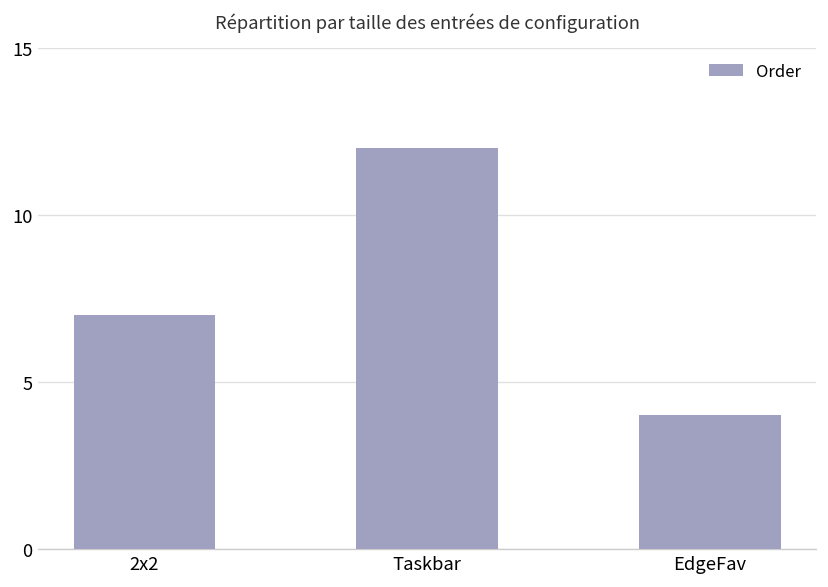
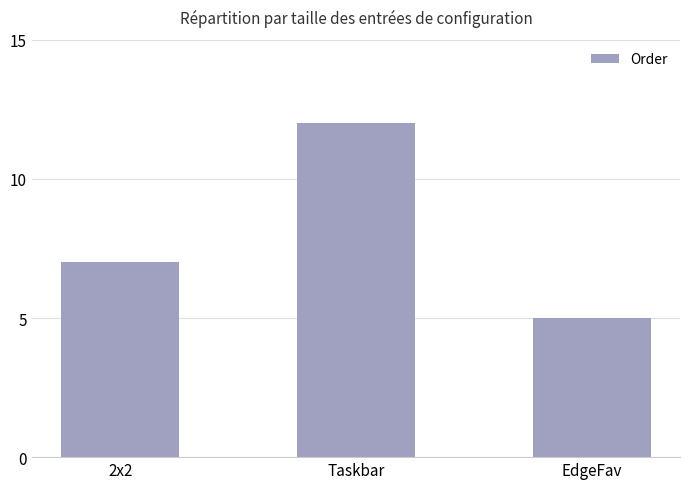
  {
    "2x2": 7,
    "Taskbar": 12,
-   "EdgeFav": 4
+   "EdgeFav": 5
  }
